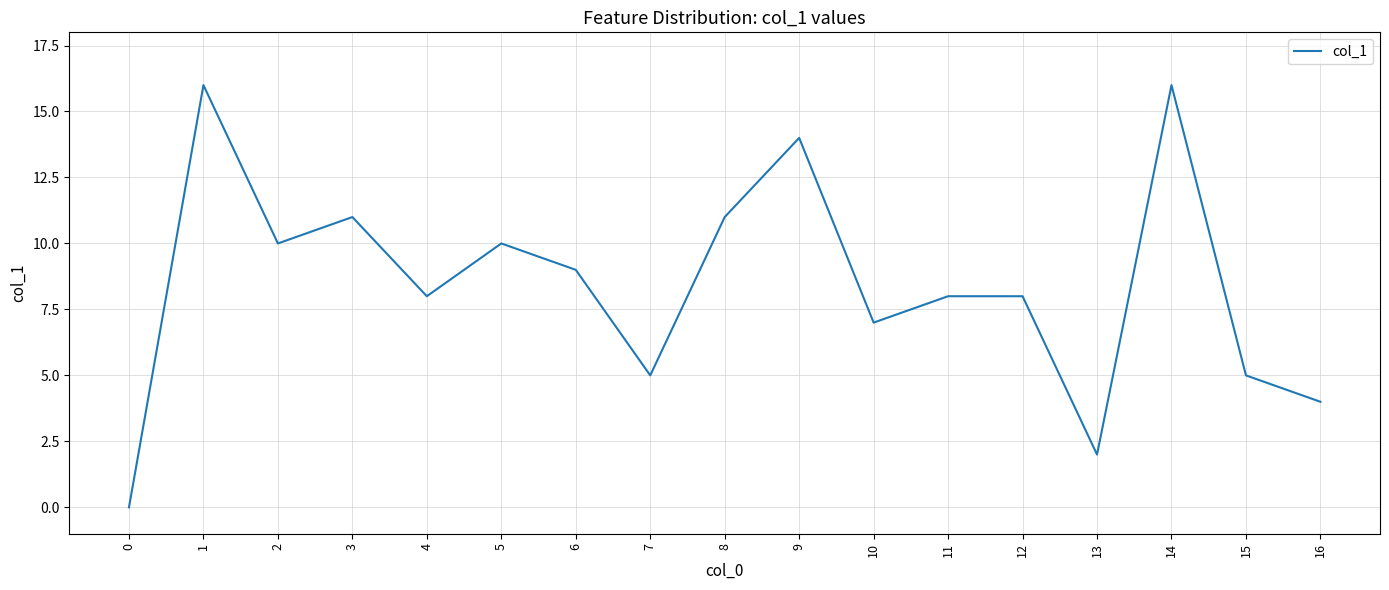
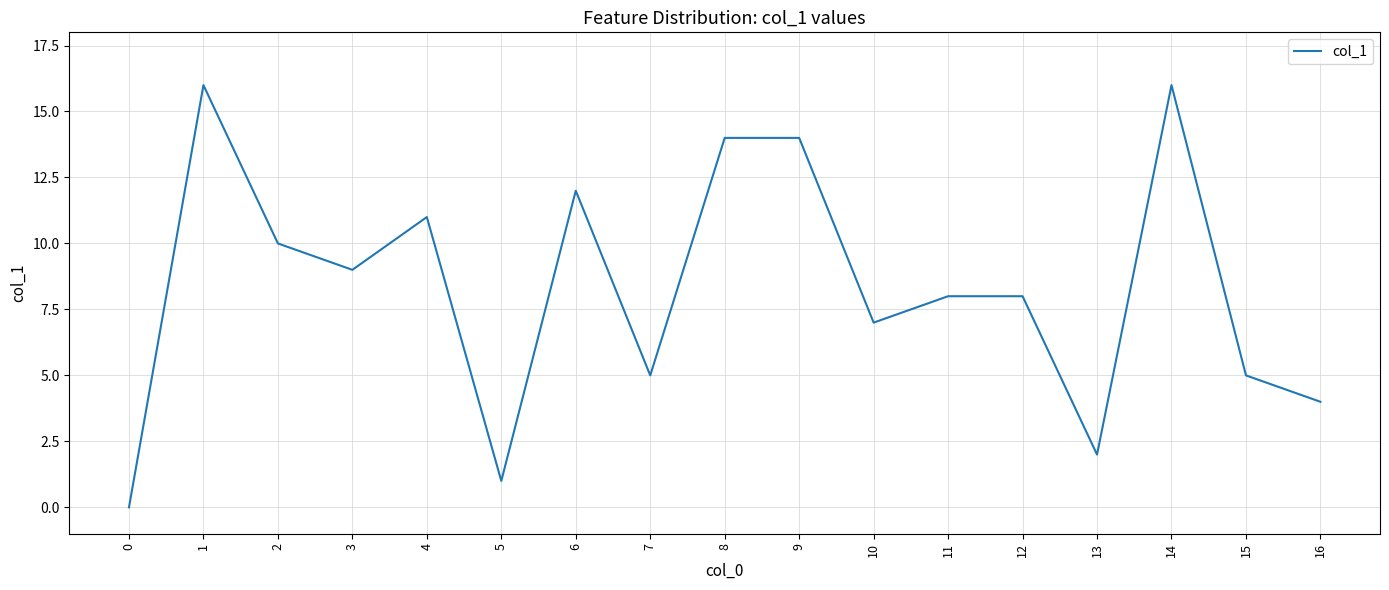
  {
    "0": 0,
    "1": 16,
    "2": 10,
-   "3": 11,
-   "4": 8,
-   "5": 10,
-   "6": 9,
+   "3": 9,
+   "4": 11,
+   "5": 1,
+   "6": 12,
    "7": 5,
-   "8": 11,
+   "8": 14,
    "9": 14,
    "10": 7,
    "11": 8,
    "12": 8,
    "13": 2,
    "14": 16,
    "15": 5,
    "16": 4
  }
